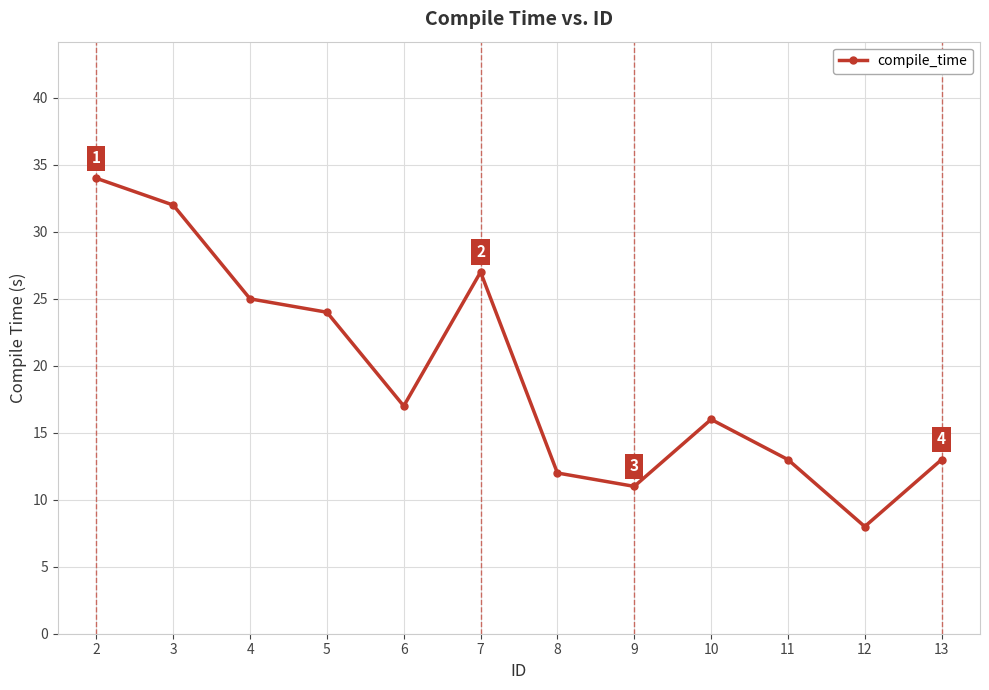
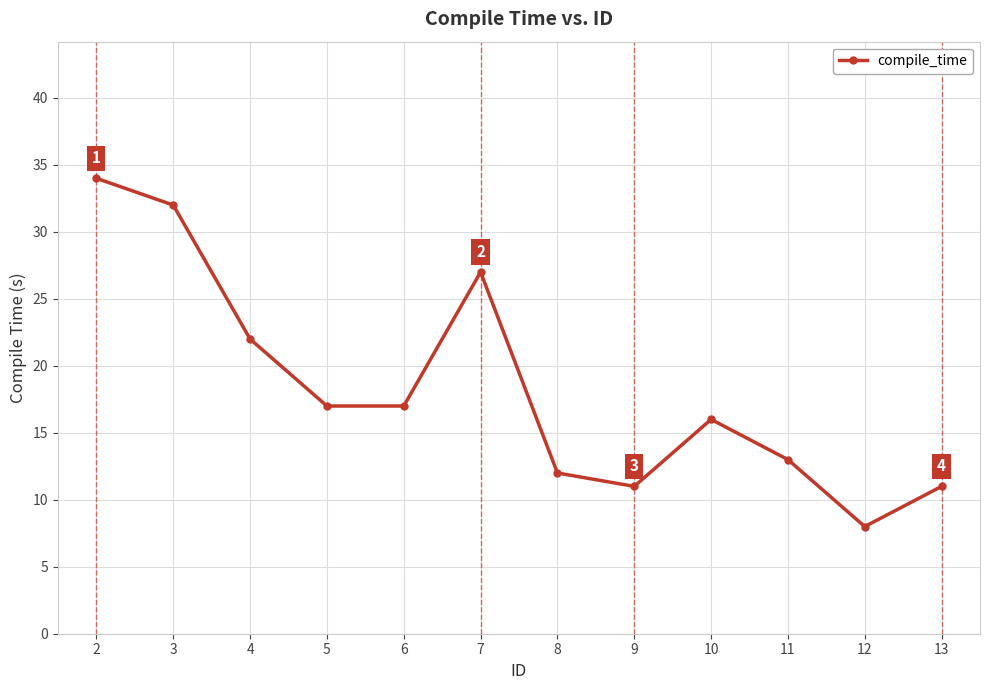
  {
    "3": 32,
-   "4": 25,
-   "5": 24,
+   "4": 22,
+   "5": 17,
    "6": 17,
    "8": 12,
    "10": 16,
    "11": 13,
    "12": 8,
-   "13": 13
+   "13": 11
  }
